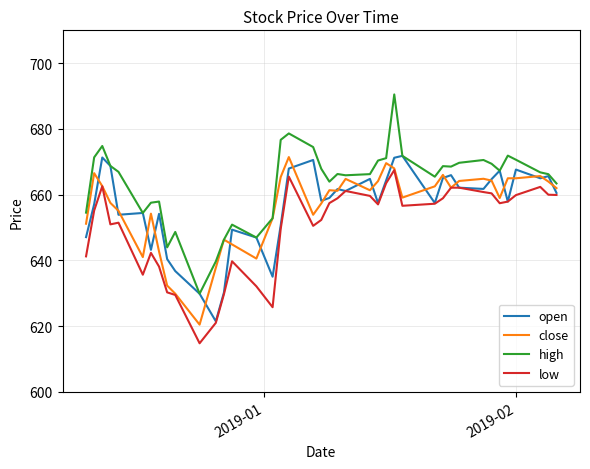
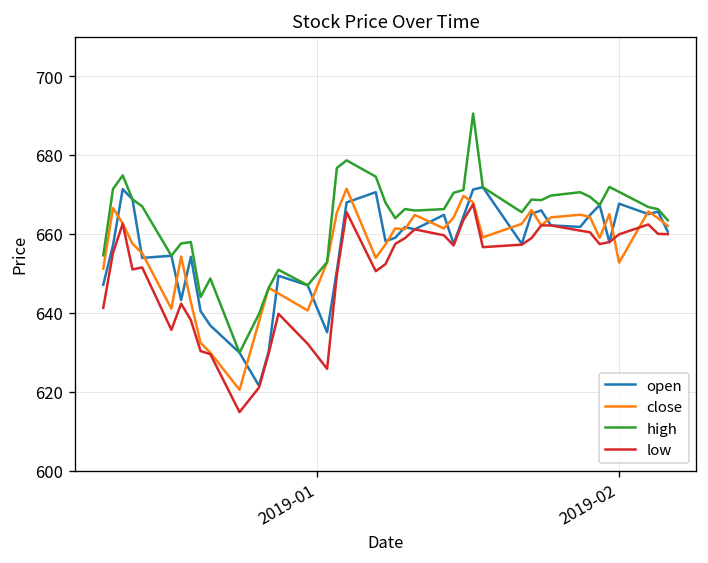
  {
    "open": {
      "2019-02": 668
    },
    "close": {
-     "2019-02": 665
+     "2019-02": 653
    },
    "high": {
      "2019-02": 671
    },
    "low": {
      "2019-02": 660
    }
  }
